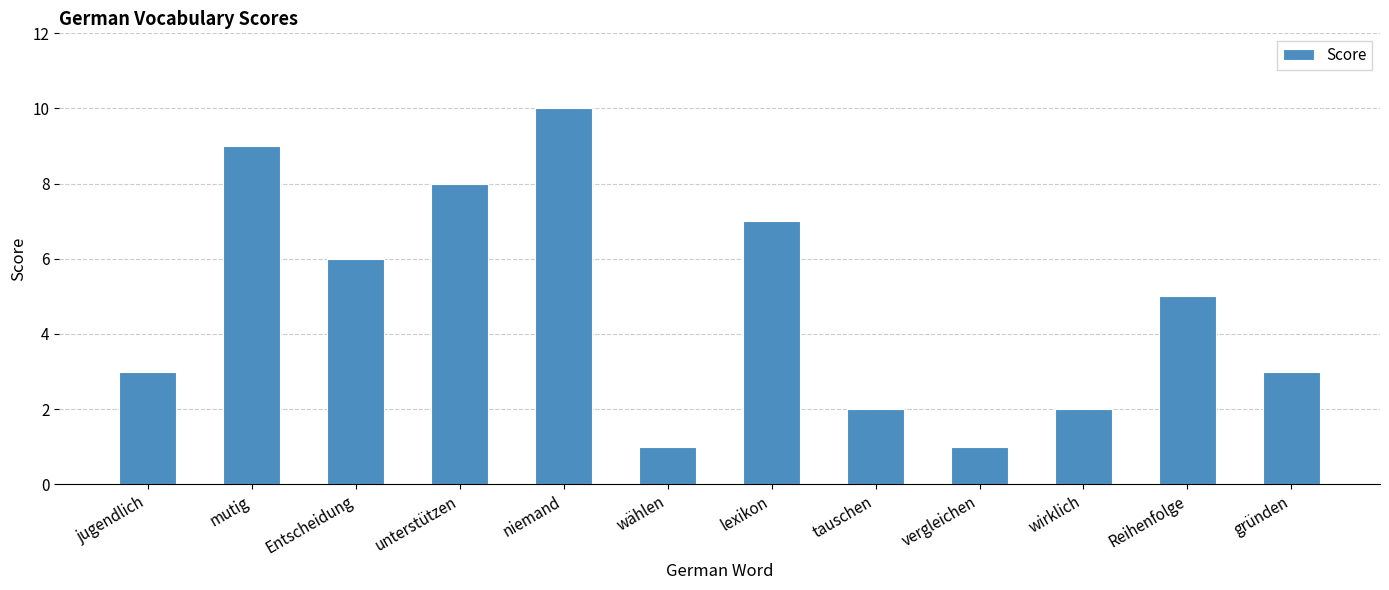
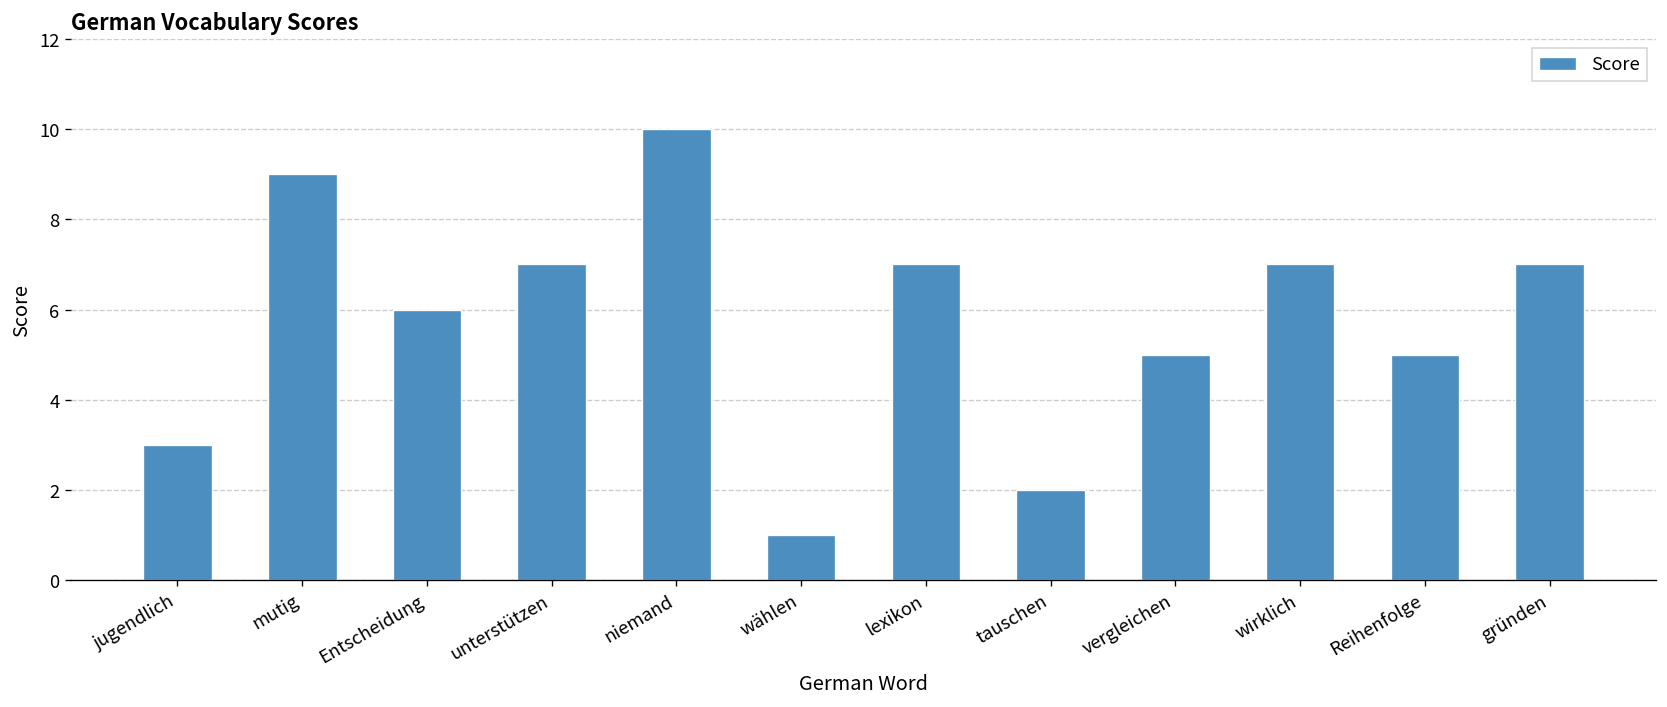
  {
    "jugendlich": 3,
    "mutig": 9,
    "Entscheidung": 6,
-   "unterstützen": 8,
+   "unterstützen": 7,
    "niemand": 10,
    "wählen": 1,
    "lexikon": 7,
    "tauschen": 2,
-   "vergleichen": 1,
-   "wirklich": 2,
+   "vergleichen": 5,
+   "wirklich": 7,
    "Reihenfolge": 5,
-   "gründen": 3
+   "gründen": 7
  }
